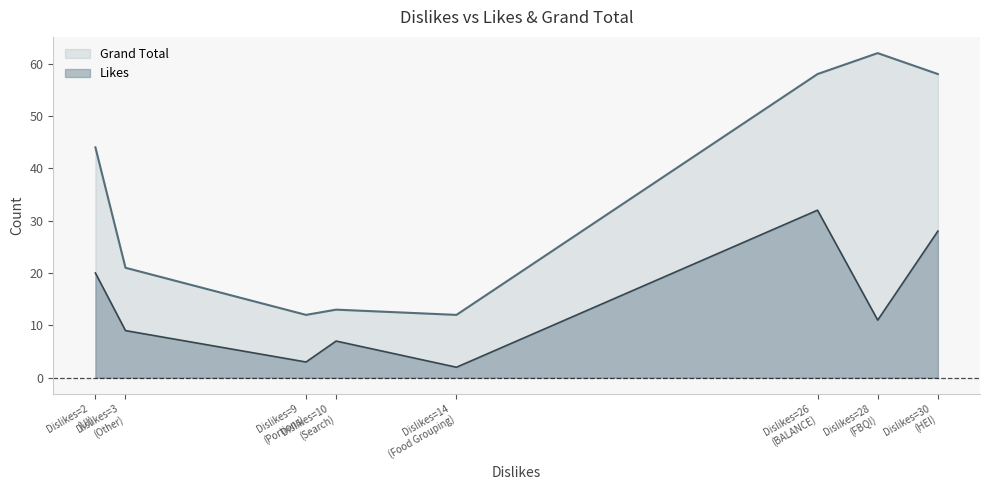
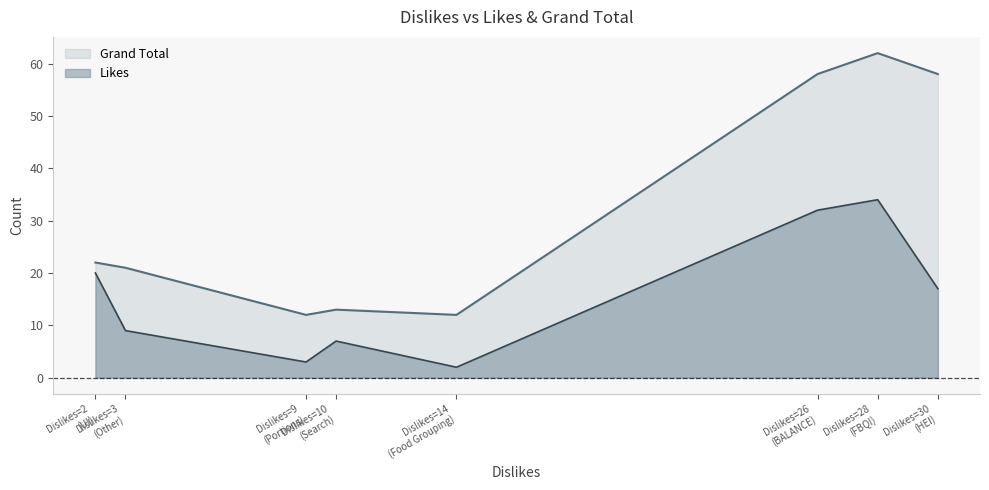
  {
    "Grand Total": {
-     "Dislikes=2 (UI)": 44,
+     "Dislikes=2 (UI)": 22,
      "Dislikes=3 (Other)": 21,
      "Dislikes=9 (Portions)": 12,
      "Dislikes=10 (Search)": 13,
      "Dislikes=14 (Food Grouping)": 12,
      "Dislikes=26 (BALANCE)": 58,
      "Dislikes=28 (FBQI)": 62,
      "Dislikes=30 (HEI)": 58
    },
    "Likes": {
      "Dislikes=2 (UI)": 20,
      "Dislikes=3 (Other)": 9,
      "Dislikes=9 (Portions)": 3,
      "Dislikes=10 (Search)": 7,
      "Dislikes=14 (Food Grouping)": 2,
      "Dislikes=26 (BALANCE)": 32,
-     "Dislikes=28 (FBQI)": 11,
-     "Dislikes=30 (HEI)": 28
+     "Dislikes=28 (FBQI)": 34,
+     "Dislikes=30 (HEI)": 17
    }
  }
